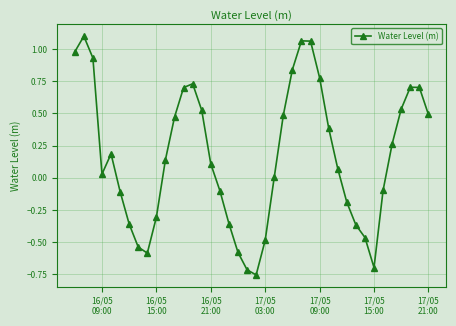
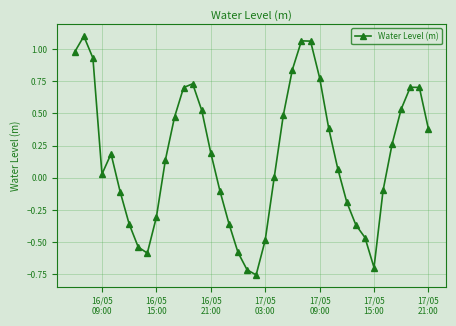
  {
    "16/05 09:00": 0.03,
    "16/05 15:00": -0.31,
-   "16/05 21:00": 0.11,
+   "16/05 21:00": 0.19,
    "17/05 03:00": -0.48,
    "17/05 09:00": 0.78,
    "17/05 15:00": -0.70,
-   "17/05 21:00": 0.49
+   "17/05 21:00": 0.38
  }
